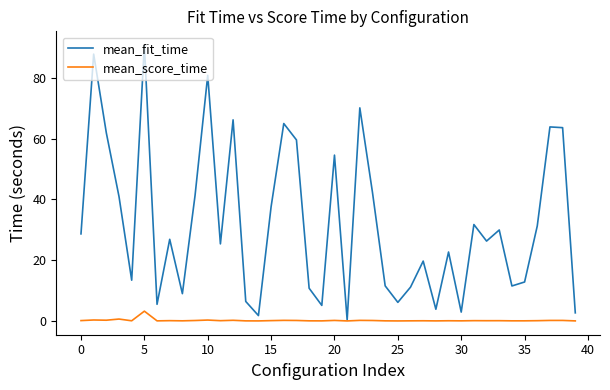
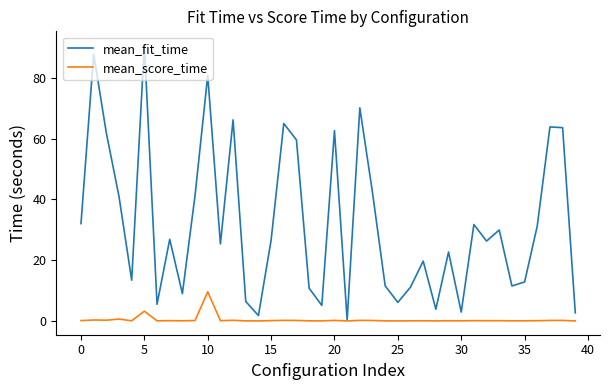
  {
    "mean_fit_time": {
-     "0": 29,
-     "15": 38,
-     "20": 55,
+     "0": 32,
+     "15": 27,
+     "20": 63,
      "25": 6,
      "30": 3,
      "35": 13
    },
    "mean_score_time": {
      "0": 0,
      "5": 3,
-     "10": 0,
+     "10": 10,
      "15": 0,
      "20": 0,
      "25": 0,
      "30": 0,
      "35": 0
    }
  }
